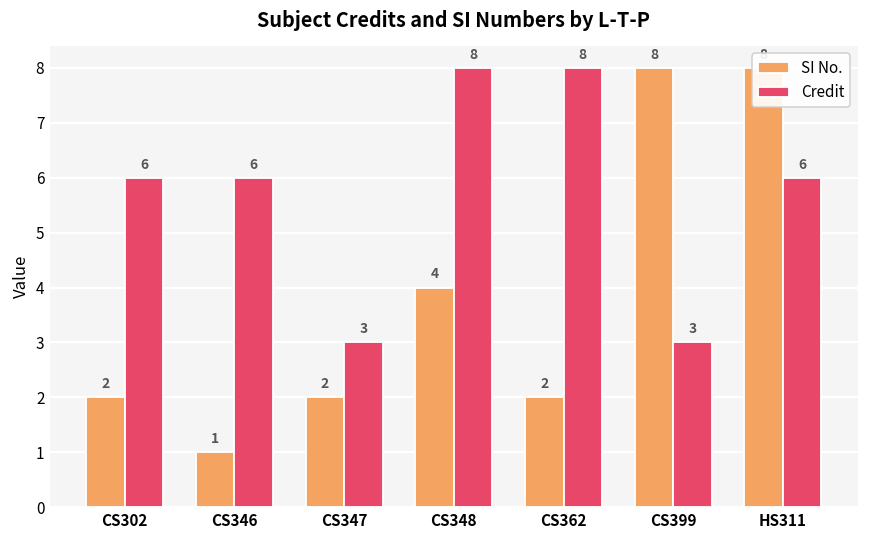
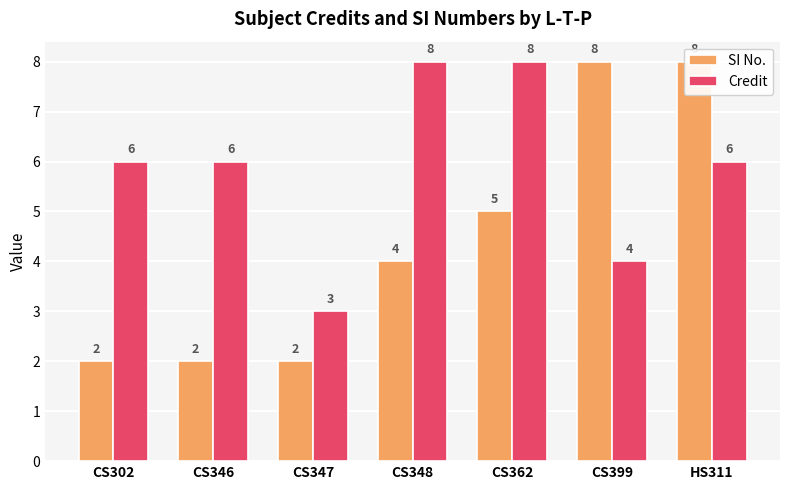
  {
    "SI No.": {
      "CS302": 2,
-     "CS346": 1,
+     "CS346": 2,
      "CS347": 2,
      "CS348": 4,
-     "CS362": 2,
+     "CS362": 5,
      "CS399": 8
    },
    "Credit": {
      "CS302": 6,
      "CS346": 6,
      "CS347": 3,
      "CS348": 8,
      "CS362": 8,
-     "CS399": 3,
+     "CS399": 4,
      "HS311": 6
    }
  }
